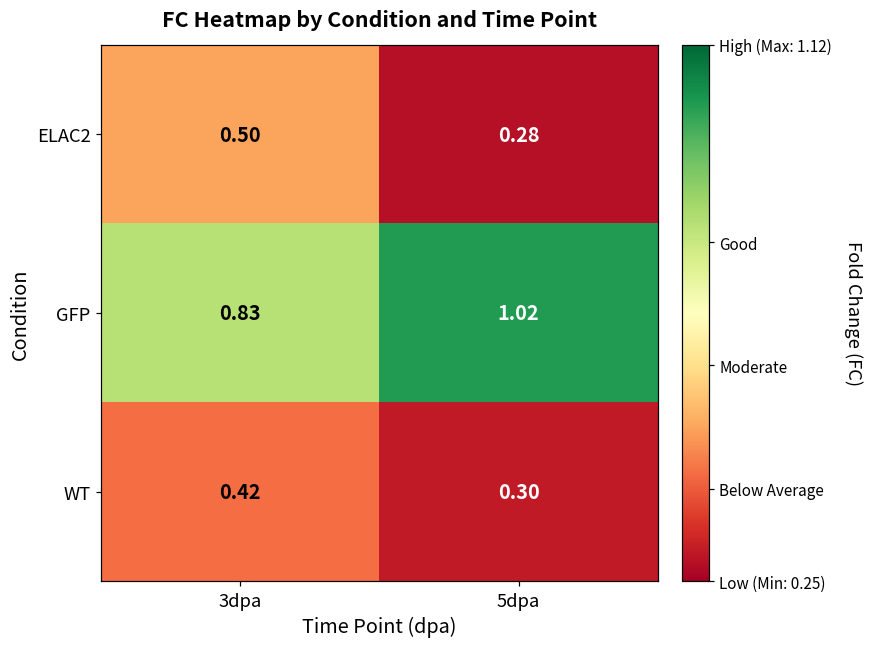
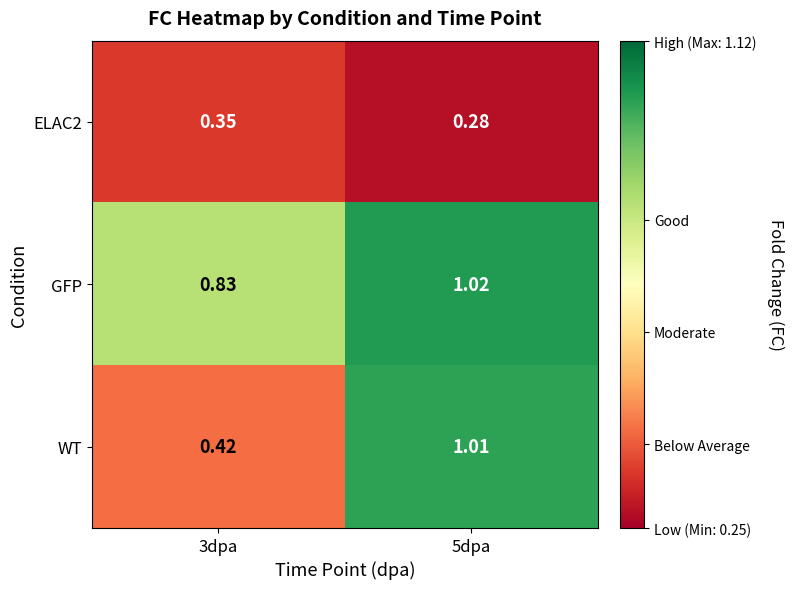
  {
    "ELAC2": {
-     "3dpa": 0.50,
+     "3dpa": 0.35,
      "5dpa": 0.28
    },
    "GFP": {
      "3dpa": 0.83,
      "5dpa": 1.02
    },
    "WT": {
      "3dpa": 0.42,
-     "5dpa": 0.30
+     "5dpa": 1.01
    }
  }
